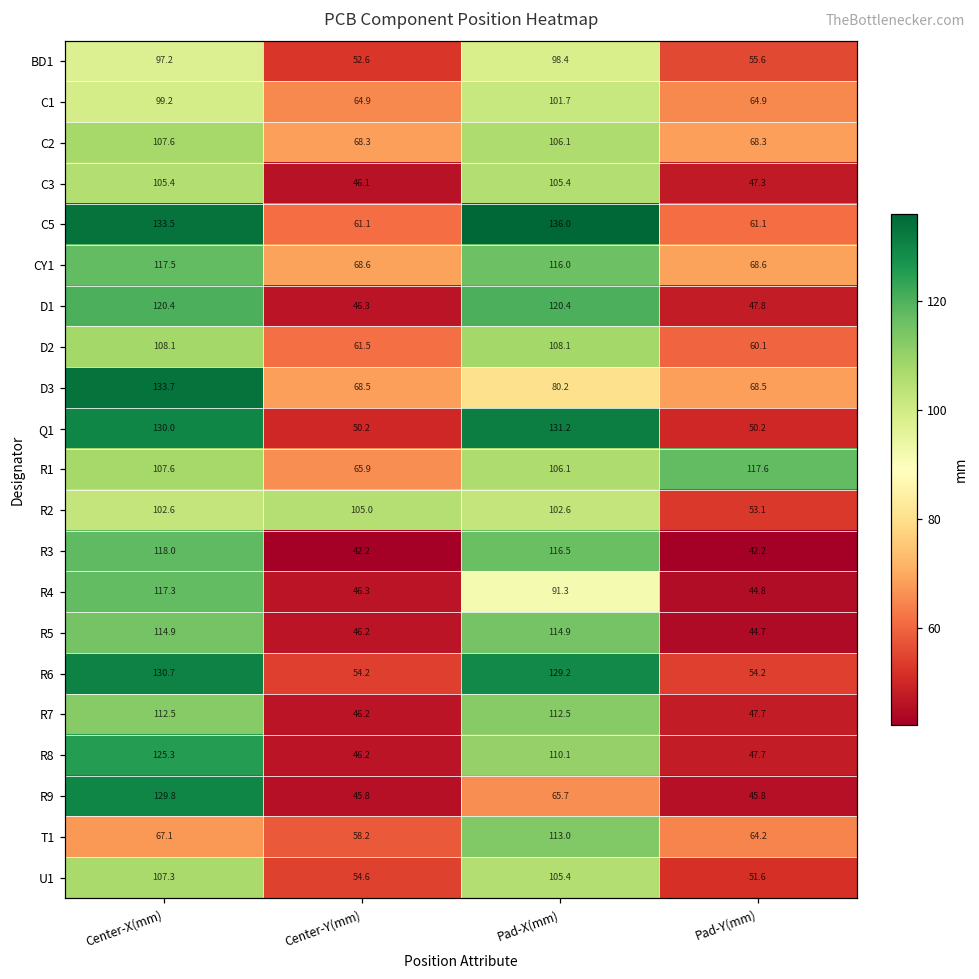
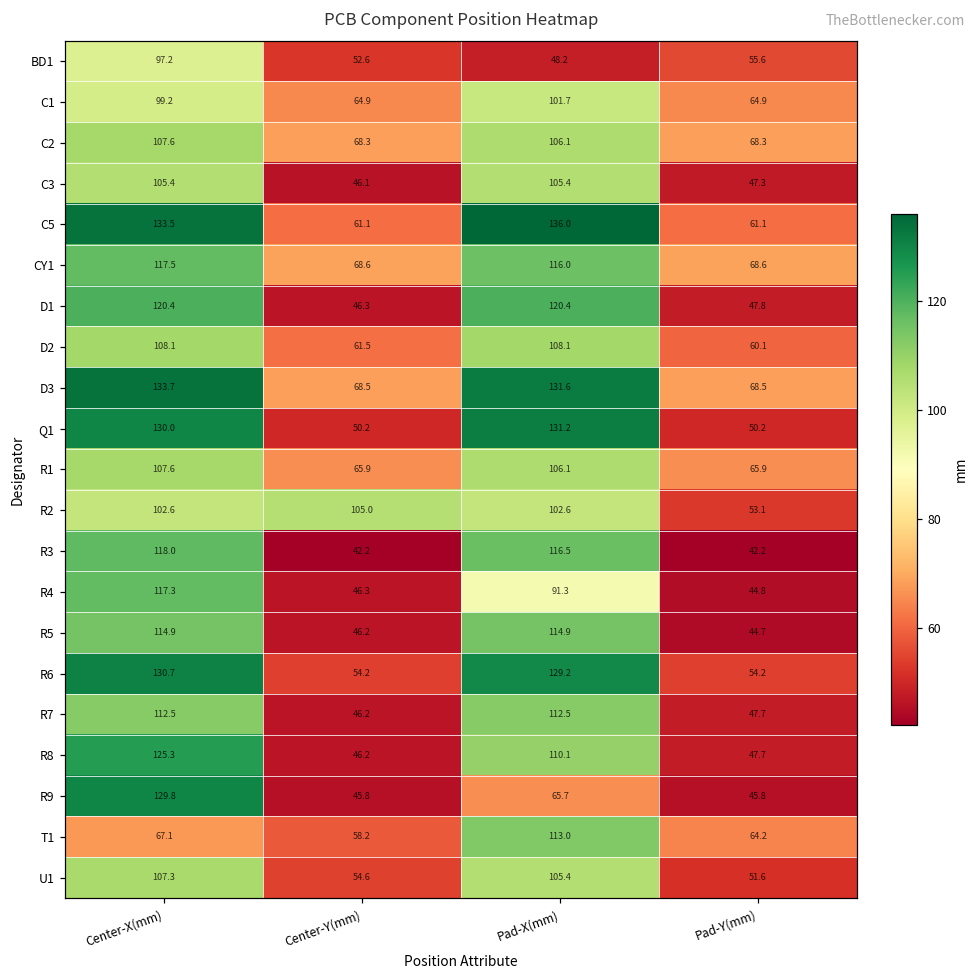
  {
    "BD1": {
      "Center-X(mm)": 97.2,
      "Center-Y(mm)": 52.6,
-     "Pad-X(mm)": 98.4,
+     "Pad-X(mm)": 48.2,
      "Pad-Y(mm)": 55.6
    },
    "C1": {
      "Center-X(mm)": 99.2,
      "Center-Y(mm)": 64.9,
      "Pad-X(mm)": 101.7,
      "Pad-Y(mm)": 64.9
    },
    "C2": {
      "Center-X(mm)": 107.6,
      "Center-Y(mm)": 68.3,
      "Pad-X(mm)": 106.1,
      "Pad-Y(mm)": 68.3
    },
    "C3": {
      "Center-X(mm)": 105.4,
      "Center-Y(mm)": 46.1,
      "Pad-X(mm)": 105.4,
      "Pad-Y(mm)": 47.3
    },
    "C5": {
      "Center-X(mm)": 133.5,
      "Center-Y(mm)": 61.1,
      "Pad-X(mm)": 136.0,
      "Pad-Y(mm)": 61.1
    },
    "CY1": {
      "Center-X(mm)": 117.5,
      "Center-Y(mm)": 68.6,
      "Pad-X(mm)": 116.0,
      "Pad-Y(mm)": 68.6
    },
    "D1": {
      "Center-X(mm)": 120.4,
      "Center-Y(mm)": 46.3,
      "Pad-X(mm)": 120.4,
      "Pad-Y(mm)": 47.8
    },
    "D2": {
      "Center-X(mm)": 108.1,
      "Center-Y(mm)": 61.5,
      "Pad-X(mm)": 108.1,
      "Pad-Y(mm)": 60.1
    },
    "D3": {
      "Center-X(mm)": 133.7,
      "Center-Y(mm)": 68.5,
-     "Pad-X(mm)": 80.2,
+     "Pad-X(mm)": 131.6,
      "Pad-Y(mm)": 68.5
    },
    "Q1": {
      "Center-X(mm)": 130.0,
      "Center-Y(mm)": 50.2,
      "Pad-X(mm)": 131.2,
      "Pad-Y(mm)": 50.2
    },
    "R1": {
      "Center-X(mm)": 107.6,
      "Center-Y(mm)": 65.9,
      "Pad-X(mm)": 106.1,
-     "Pad-Y(mm)": 117.6
+     "Pad-Y(mm)": 65.9
    },
    "R2": {
      "Center-X(mm)": 102.6,
      "Center-Y(mm)": 105.0,
      "Pad-X(mm)": 102.6,
      "Pad-Y(mm)": 53.1
    },
    "R3": {
      "Center-X(mm)": 118.0,
      "Center-Y(mm)": 42.2,
      "Pad-X(mm)": 116.5,
      "Pad-Y(mm)": 42.2
    },
    "R4": {
      "Center-X(mm)": 117.3,
      "Center-Y(mm)": 46.3,
      "Pad-X(mm)": 91.3,
      "Pad-Y(mm)": 44.8
    },
    "R5": {
      "Center-X(mm)": 114.9,
      "Center-Y(mm)": 46.2,
      "Pad-X(mm)": 114.9,
      "Pad-Y(mm)": 44.7
    },
    "R6": {
      "Center-X(mm)": 130.7,
      "Center-Y(mm)": 54.2,
      "Pad-X(mm)": 129.2,
      "Pad-Y(mm)": 54.2
    },
    "R7": {
      "Center-X(mm)": 112.5,
      "Center-Y(mm)": 46.2,
      "Pad-X(mm)": 112.5,
      "Pad-Y(mm)": 47.7
    },
    "R8": {
      "Center-X(mm)": 125.3,
      "Center-Y(mm)": 46.2,
      "Pad-X(mm)": 110.1,
      "Pad-Y(mm)": 47.7
    },
    "R9": {
      "Center-X(mm)": 129.8,
      "Center-Y(mm)": 45.8,
      "Pad-X(mm)": 65.7,
      "Pad-Y(mm)": 45.8
    },
    "T1": {
      "Center-X(mm)": 67.1,
      "Center-Y(mm)": 58.2,
      "Pad-X(mm)": 113.0,
      "Pad-Y(mm)": 64.2
    },
    "U1": {
      "Center-X(mm)": 107.3,
      "Center-Y(mm)": 54.6,
      "Pad-X(mm)": 105.4,
      "Pad-Y(mm)": 51.6
    }
  }
